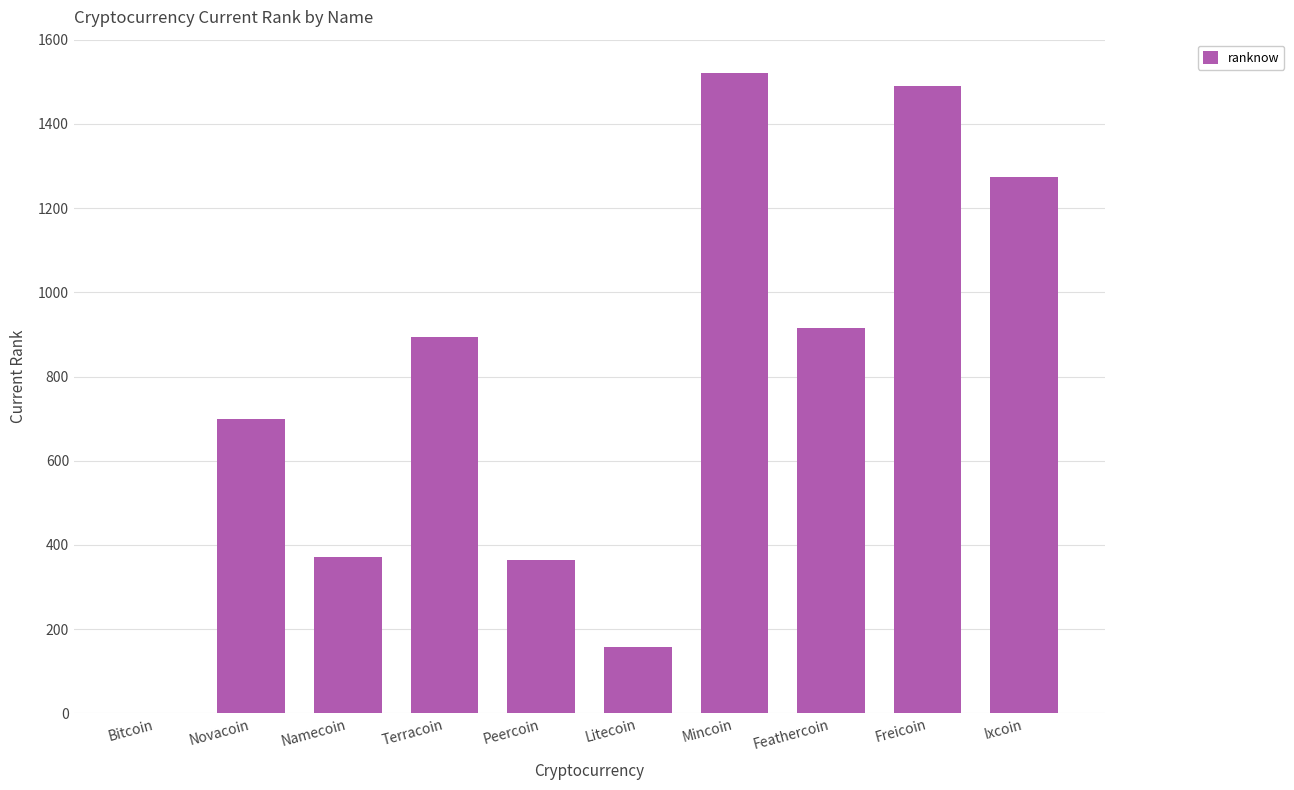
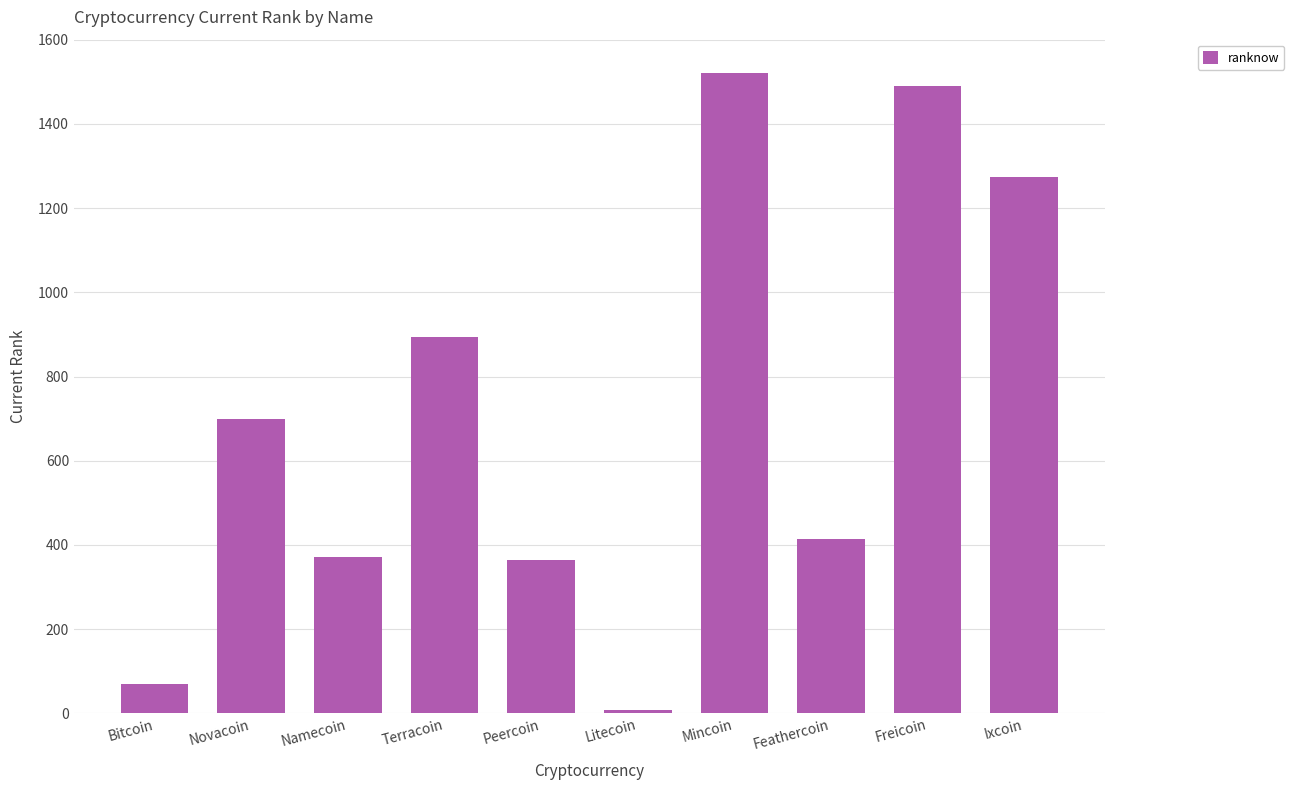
  {
-   "Bitcoin": 0,
+   "Bitcoin": 70,
    "Novacoin": 700,
    "Namecoin": 370,
    "Terracoin": 900,
    "Peercoin": 360,
-   "Litecoin": 160,
+   "Litecoin": 10,
    "Mincoin": 1520,
-   "Feathercoin": 920,
+   "Feathercoin": 420,
    "Freicoin": 1490,
    "Ixcoin": 1270
  }
